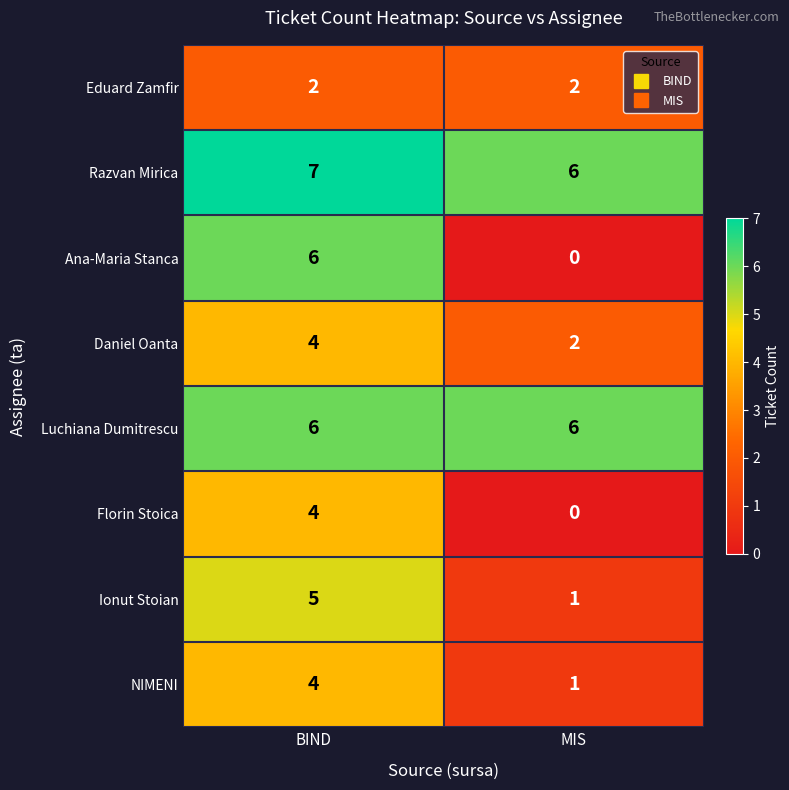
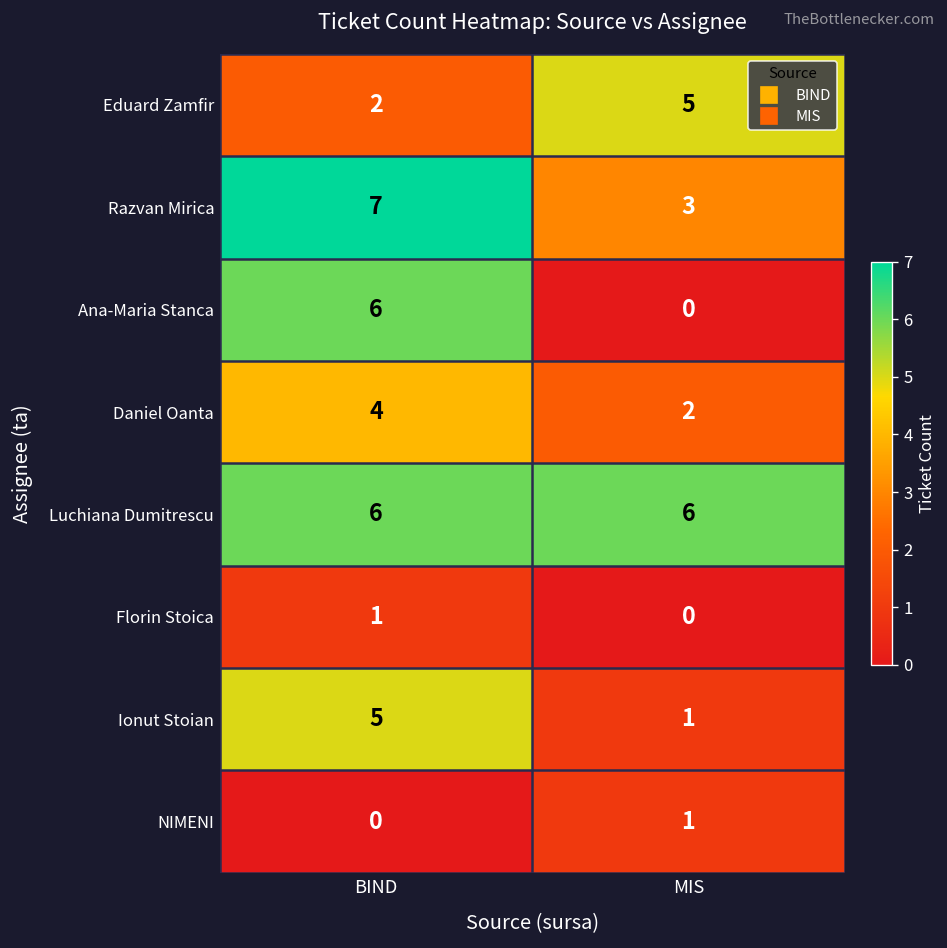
  {
    "Eduard Zamfir": {
      "BIND": 2,
-     "MIS": 2
+     "MIS": 5
    },
    "Razvan Mirica": {
      "BIND": 7,
-     "MIS": 6
+     "MIS": 3
    },
    "Ana-Maria Stanca": {
      "BIND": 6,
      "MIS": 0
    },
    "Daniel Oanta": {
      "BIND": 4,
      "MIS": 2
    },
    "Luchiana Dumitrescu": {
      "BIND": 6,
      "MIS": 6
    },
    "Florin Stoica": {
-     "BIND": 4,
+     "BIND": 1,
      "MIS": 0
    },
    "Ionut Stoian": {
      "BIND": 5,
      "MIS": 1
    },
    "NIMENI": {
-     "BIND": 4,
+     "BIND": 0,
      "MIS": 1
    }
  }
